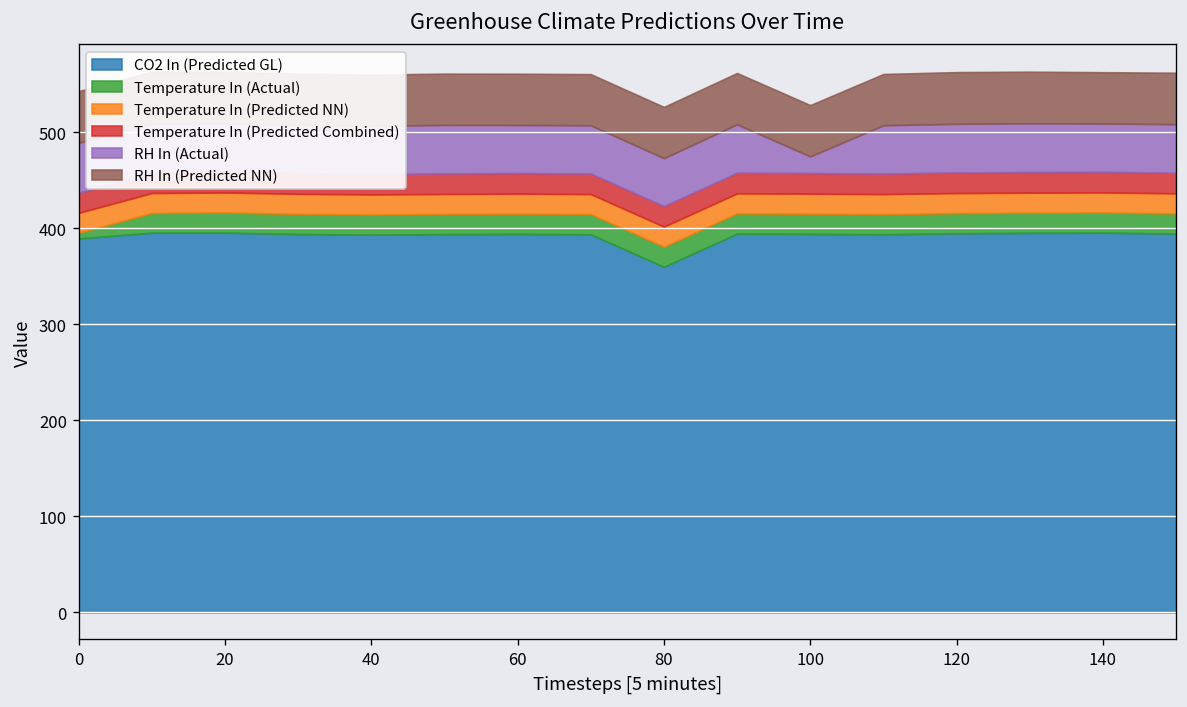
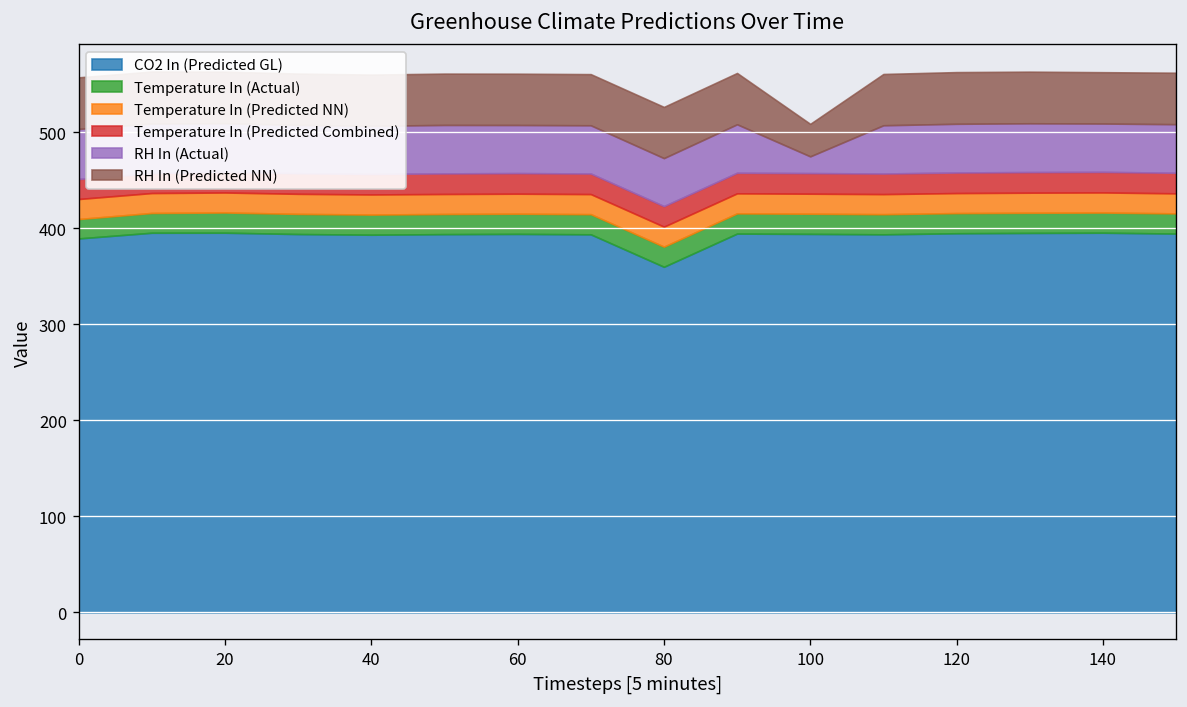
  {
    "CO2 In (Predicted GL)": {
      "0": 390,
      "20": 400,
      "40": 390,
      "60": 390,
      "80": 360,
      "100": 390,
      "120": 390,
      "140": 400
    },
    "Temperature In (Actual)": {
-     "0": 10,
+     "0": 20,
      "20": 20,
      "40": 20,
      "60": 20,
      "80": 20,
      "100": 20,
      "120": 20,
      "140": 20
    },
    "Temperature In (Predicted NN)": {
      "0": 20,
      "60": 20,
      "80": 20,
      "100": 20,
      "120": 20,
      "140": 20
    },
    "Temperature In (Predicted Combined)": {
      "0": 20,
      "60": 20,
      "80": 20,
      "100": 20,
      "120": 20,
      "140": 20
    },
    "RH In (Actual)": {
      "0": 50,
      "60": 50,
      "80": 50,
      "100": 20,
      "120": 50,
      "140": 50
    },
    "RH In (Predicted NN)": {
      "0": 50,
      "60": 50,
      "80": 50,
-     "100": 50,
+     "100": 30,
      "120": 50,
      "140": 50
    }
  }
